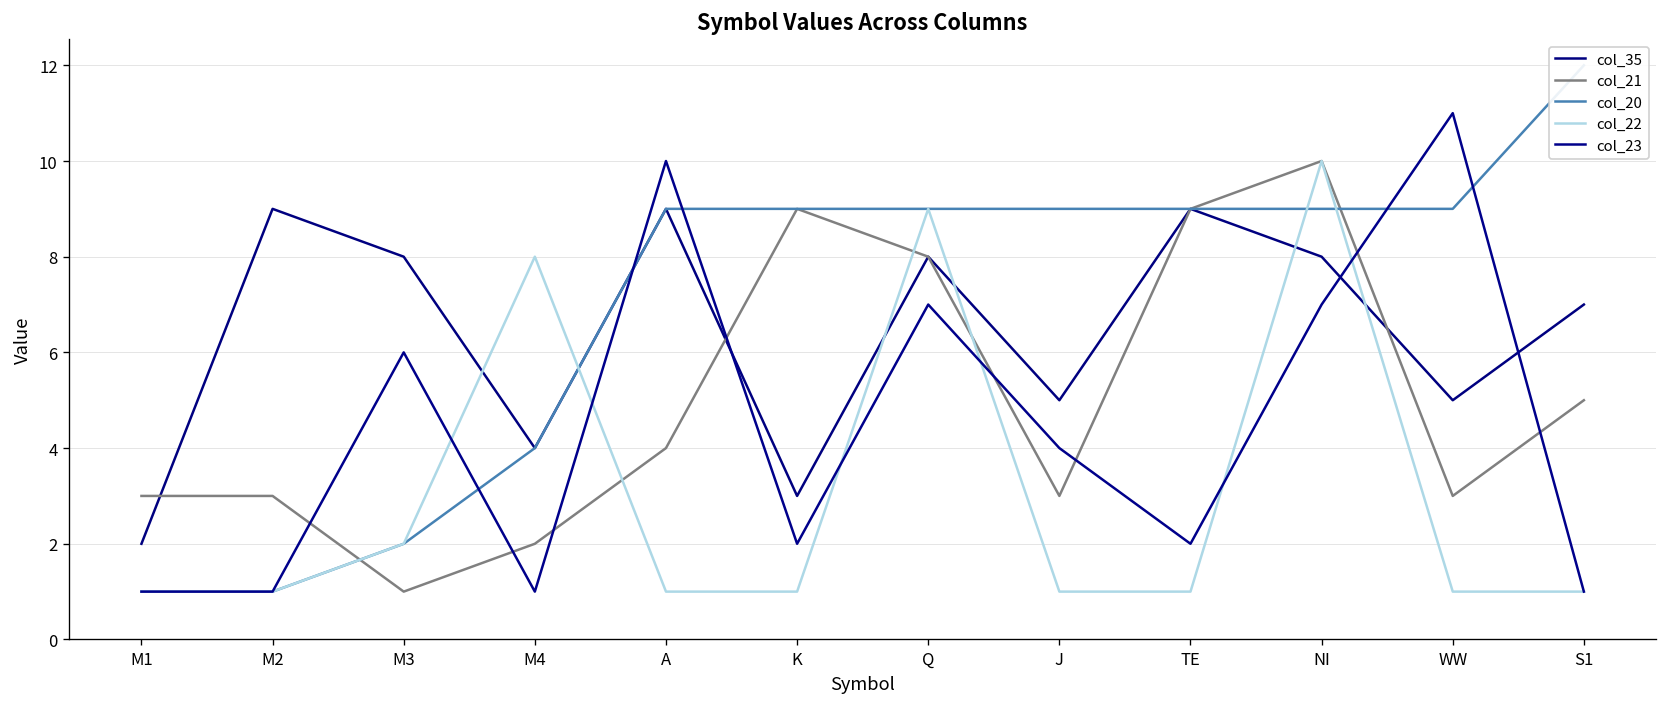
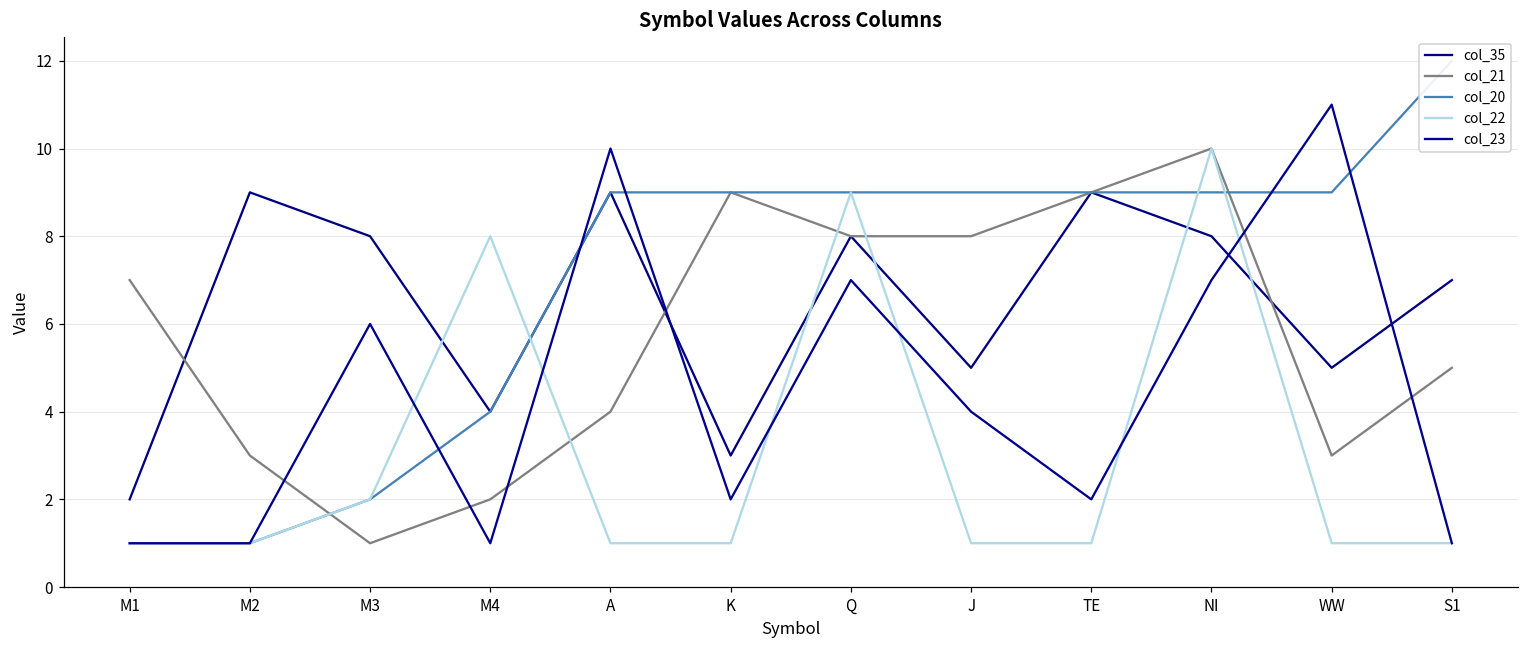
  {
    "col_21": {
-     "M1": 3,
+     "M1": 7,
      "M2": 3,
      "M3": 1,
      "M4": 2,
      "A": 4,
-     "J": 3,
+     "J": 8,
      "WW": 3,
      "S1": 5
    },
    "col_20": {
      "J": 9,
      "NI": 9,
      "WW": 9
    },
    "col_22": {
      "M4": 8,
      "A": 1,
      "K": 1,
      "J": 1,
      "TE": 1,
      "WW": 1
    }
  }
